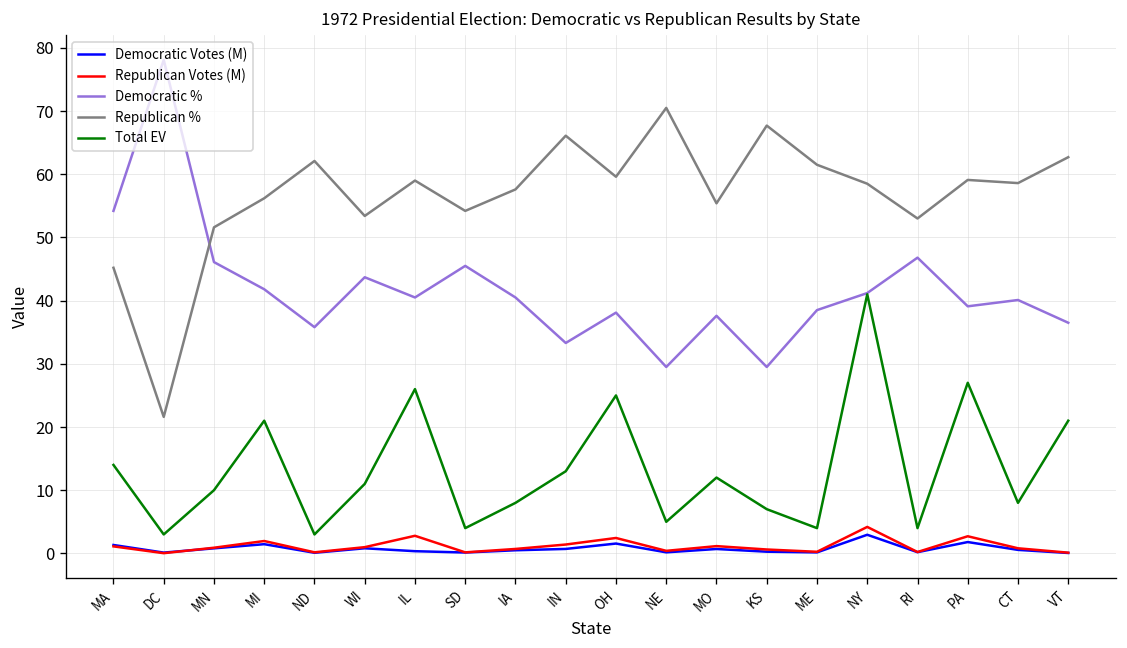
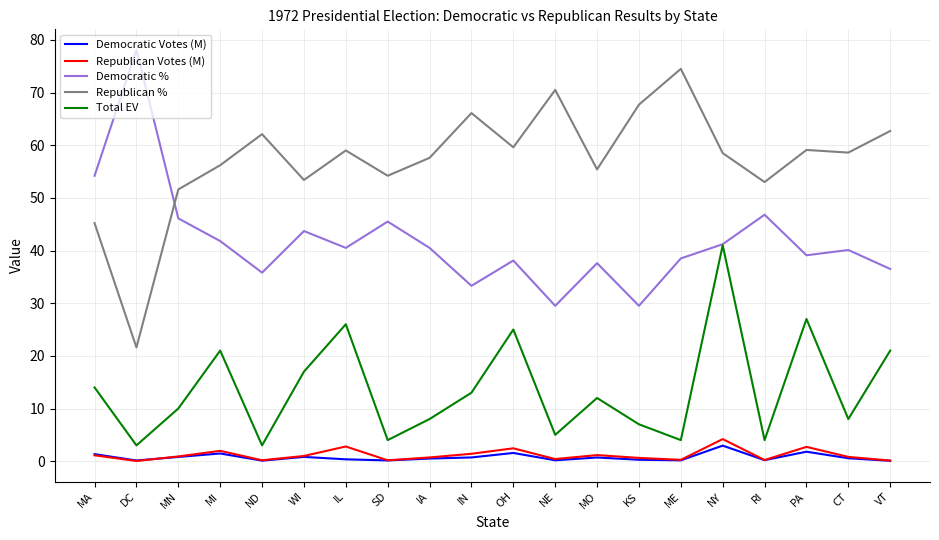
  {
    "Democratic Votes (M)": {
      "MI": 1,
      "IL": 0,
      "IN": 1,
      "OH": 2,
      "NY": 3,
      "PA": 2
    },
    "Republican Votes (M)": {
      "MI": 2,
      "IL": 3,
      "IN": 1,
      "OH": 2,
      "NY": 4,
      "PA": 3
    },
    "Democratic %": {
      "MA": 54,
      "MN": 46,
      "MI": 42,
      "ND": 36,
      "WI": 44,
      "IL": 41,
      "SD": 46,
      "IA": 41,
      "IN": 33,
      "OH": 38,
      "NE": 30,
      "MO": 38,
      "KS": 30,
      "ME": 39,
      "RI": 47,
      "PA": 39,
      "CT": 40,
      "VT": 37
    },
    "Republican %": {
      "MA": 45,
      "DC": 22,
      "MN": 52,
      "MI": 56,
      "ND": 62,
      "WI": 53,
      "IL": 59,
      "SD": 54,
      "IA": 58,
      "IN": 66,
      "OH": 60,
      "NE": 71,
      "MO": 55,
      "KS": 68,
-     "ME": 62,
+     "ME": 75,
      "NY": 59,
      "RI": 53,
      "PA": 59,
      "CT": 59,
      "VT": 63
    },
    "Total EV": {
      "MA": 14,
      "DC": 3,
      "MN": 10,
      "MI": 21,
      "ND": 3,
-     "WI": 11,
+     "WI": 17,
      "IL": 26,
      "SD": 4,
      "IA": 8,
      "IN": 13,
      "OH": 25,
      "NE": 5,
      "MO": 12,
      "KS": 7,
      "ME": 4,
      "RI": 4,
      "PA": 27,
      "CT": 8,
      "VT": 21
    }
  }
